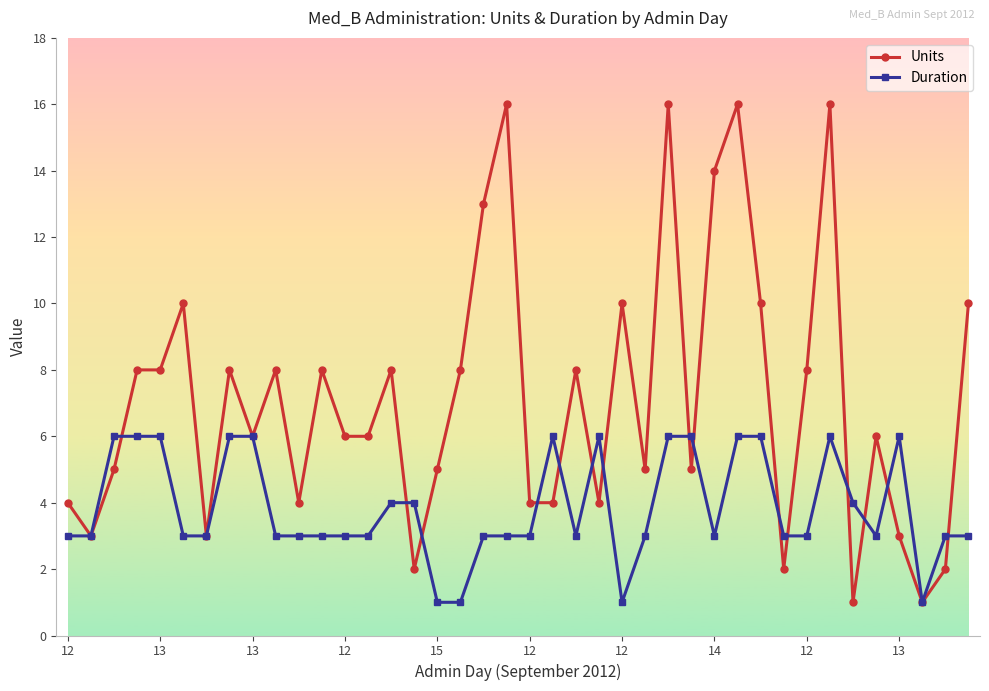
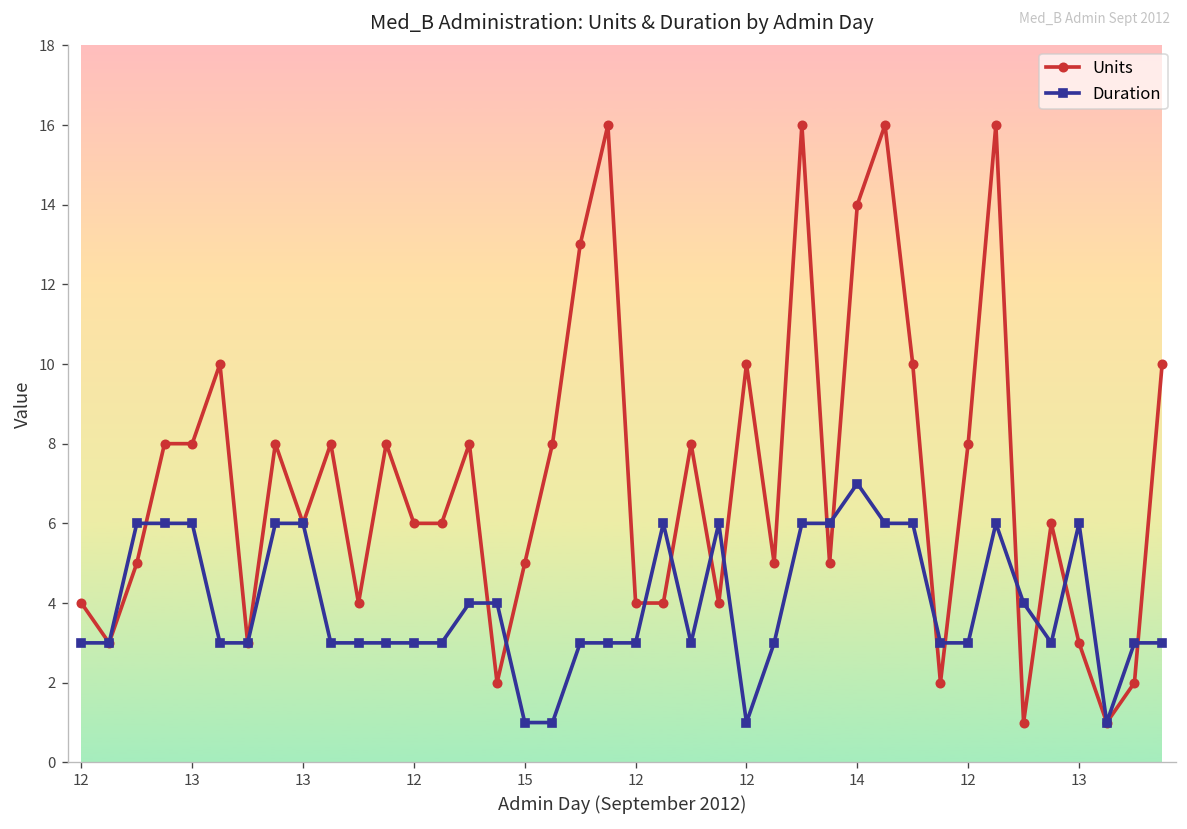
  {
    "Units": {
      "15": 5,
      "14": 14
    },
    "Duration": {
      "15": 1,
-     "14": 3
+     "14": 7
    }
  }
